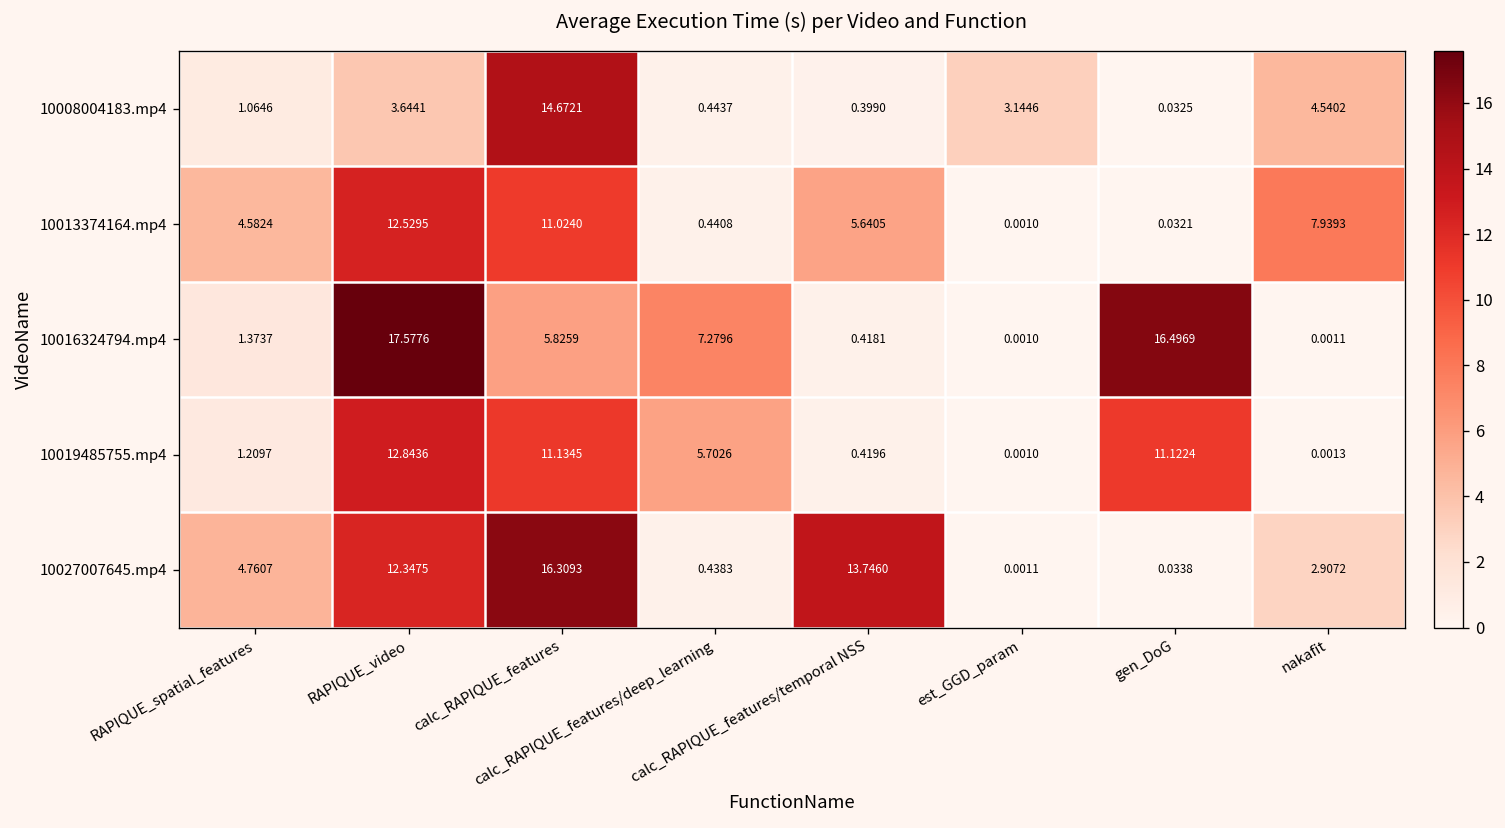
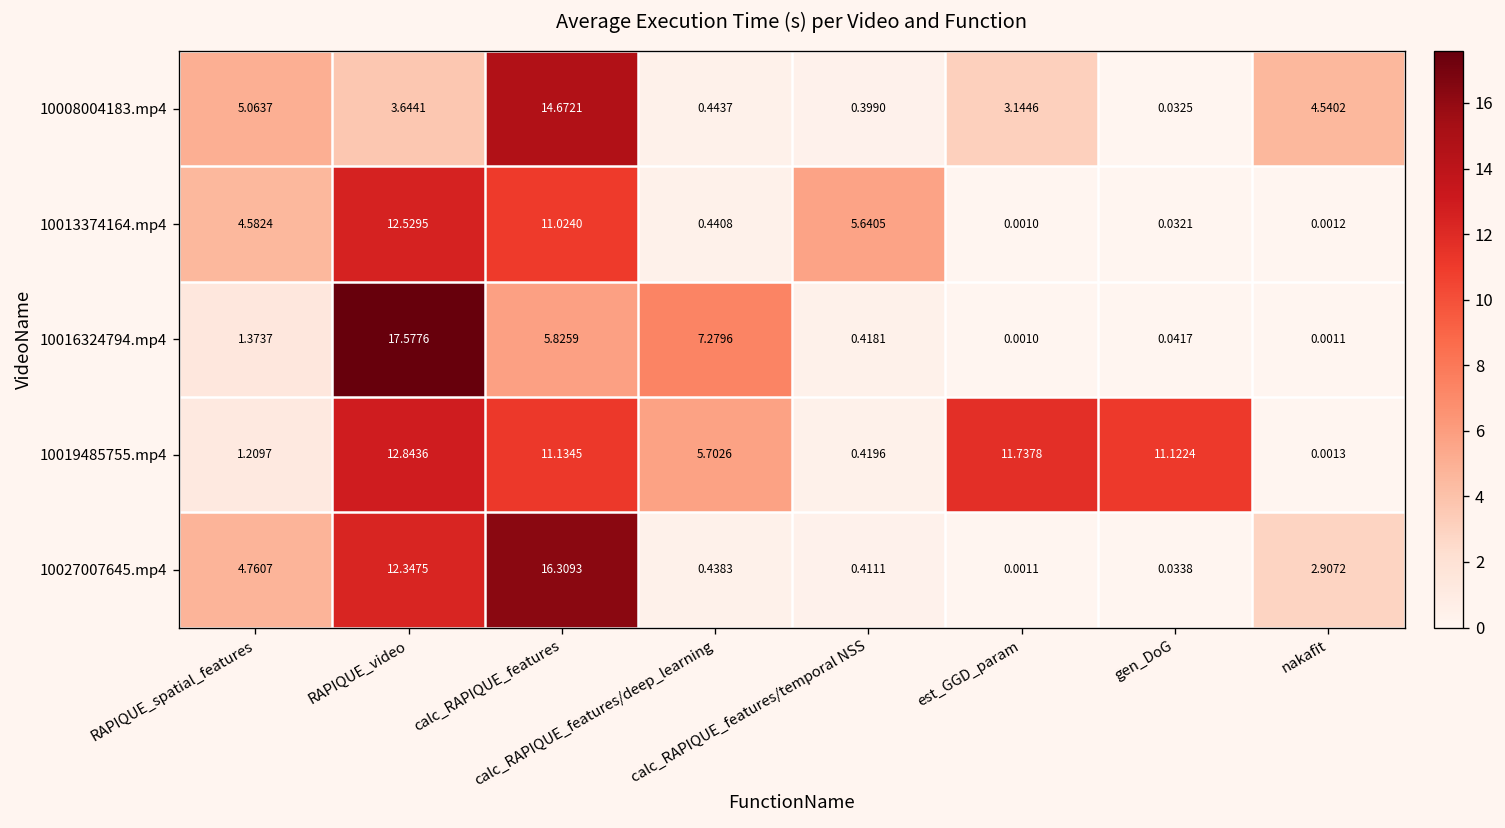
  {
    "10008004183.mp4": {
-     "RAPIQUE_spatial_features": 1.0646,
+     "RAPIQUE_spatial_features": 5.0637,
      "RAPIQUE_video": 3.6441,
      "calc_RAPIQUE_features": 14.6721,
      "calc_RAPIQUE_features/deep_learning": 0.4437,
      "calc_RAPIQUE_features/temporal NSS": 0.3990,
      "est_GGD_param": 3.1446,
      "gen_DoG": 0.0325,
      "nakafit": 4.5402
    },
    "10013374164.mp4": {
      "RAPIQUE_spatial_features": 4.5824,
      "RAPIQUE_video": 12.5295,
      "calc_RAPIQUE_features": 11.0240,
      "calc_RAPIQUE_features/deep_learning": 0.4408,
      "calc_RAPIQUE_features/temporal NSS": 5.6405,
      "est_GGD_param": 0.0010,
      "gen_DoG": 0.0321,
-     "nakafit": 7.9393
+     "nakafit": 0.0012
    },
    "10016324794.mp4": {
      "RAPIQUE_spatial_features": 1.3737,
      "RAPIQUE_video": 17.5776,
      "calc_RAPIQUE_features": 5.8259,
      "calc_RAPIQUE_features/deep_learning": 7.2796,
      "calc_RAPIQUE_features/temporal NSS": 0.4181,
      "est_GGD_param": 0.0010,
-     "gen_DoG": 16.4969,
+     "gen_DoG": 0.0417,
      "nakafit": 0.0011
    },
    "10019485755.mp4": {
      "RAPIQUE_spatial_features": 1.2097,
      "RAPIQUE_video": 12.8436,
      "calc_RAPIQUE_features": 11.1345,
      "calc_RAPIQUE_features/deep_learning": 5.7026,
      "calc_RAPIQUE_features/temporal NSS": 0.4196,
-     "est_GGD_param": 0.0010,
+     "est_GGD_param": 11.7378,
      "gen_DoG": 11.1224,
      "nakafit": 0.0013
    },
    "10027007645.mp4": {
      "RAPIQUE_spatial_features": 4.7607,
      "RAPIQUE_video": 12.3475,
      "calc_RAPIQUE_features": 16.3093,
      "calc_RAPIQUE_features/deep_learning": 0.4383,
-     "calc_RAPIQUE_features/temporal NSS": 13.7460,
+     "calc_RAPIQUE_features/temporal NSS": 0.4111,
      "est_GGD_param": 0.0011,
      "gen_DoG": 0.0338,
      "nakafit": 2.9072
    }
  }
